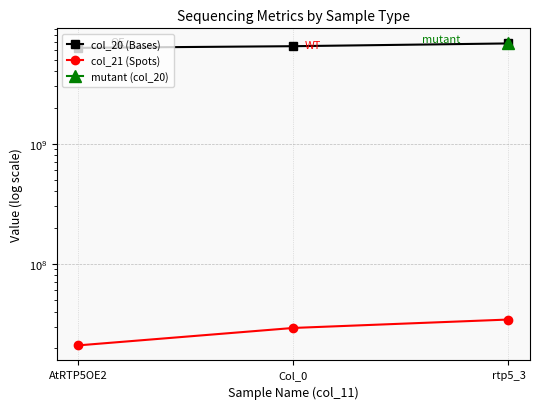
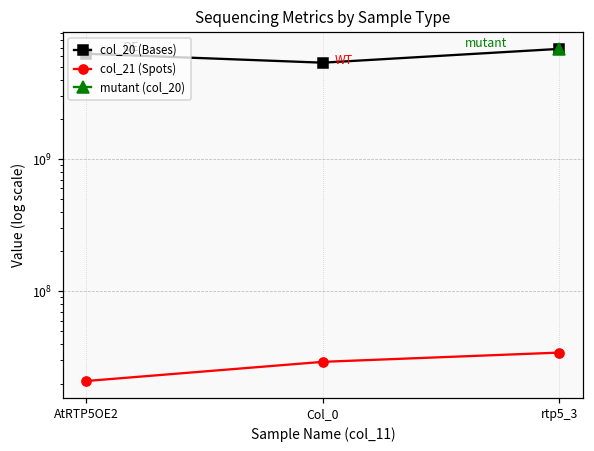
  {
    "col_20 (Bases)": {
-     "Col_0": 6000000000
+     "Col_0": 5000000000
    },
    "col_21 (Spots)": {
      "AtRTP5OE2": 21000000,
      "Col_0": 29000000,
      "rtp5_3": 34000000
    }
  }
